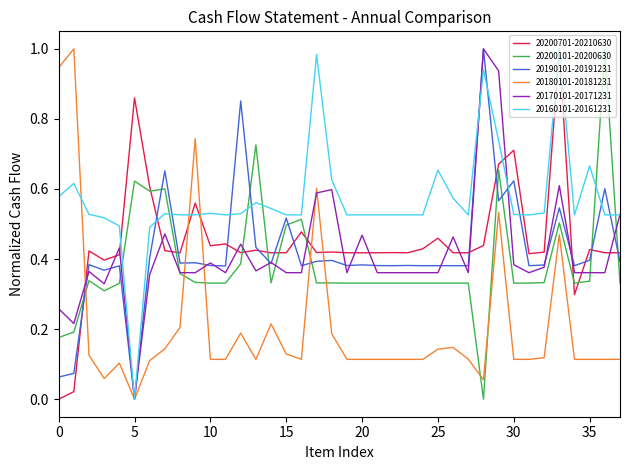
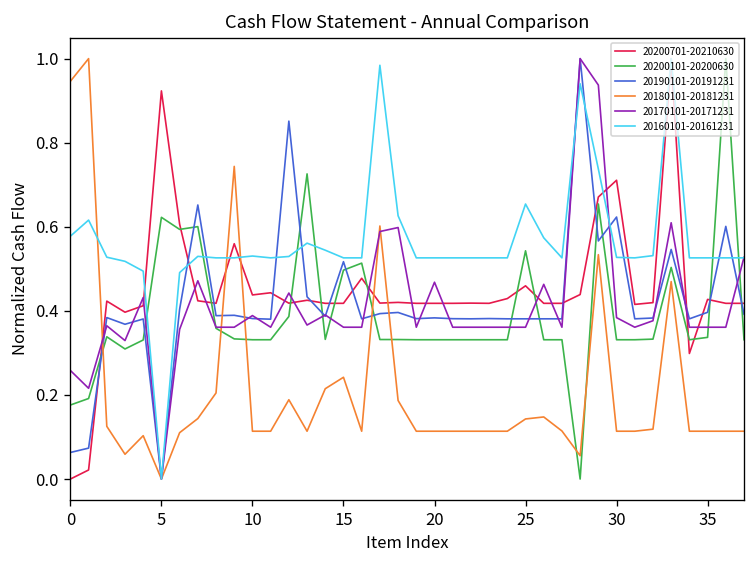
  {
    "20200701-20210630": {
      "0": 0.00,
-     "5": 0.86,
+     "5": 0.92,
      "10": 0.44,
      "15": 0.42,
      "20": 0.42,
      "25": 0.46,
      "30": 0.71,
      "35": 0.43
    },
    "20200101-20200630": {
      "0": 0.18,
      "5": 0.62,
      "10": 0.33,
      "15": 0.50,
      "20": 0.33,
-     "25": 0.33,
+     "25": 0.54,
      "30": 0.33,
      "35": 0.34
    },
    "20190101-20191231": {
      "0": 0.06,
      "15": 0.52,
      "20": 0.38,
      "25": 0.38,
      "30": 0.62,
      "35": 0.40
    },
    "20180101-20181231": {
      "0": 0.95,
      "10": 0.11,
-     "15": 0.13,
+     "15": 0.24,
      "20": 0.11,
      "25": 0.14,
      "30": 0.11,
      "35": 0.11
    },
    "20170101-20171231": {
      "0": 0.26,
      "15": 0.36,
      "20": 0.47,
      "25": 0.36,
      "30": 0.38,
      "35": 0.36
    },
    "20160101-20161231": {
      "0": 0.58,
      "10": 0.53,
      "15": 0.53,
      "20": 0.53,
      "25": 0.65,
      "30": 0.53,
-     "35": 0.67
+     "35": 0.53
    }
  }
